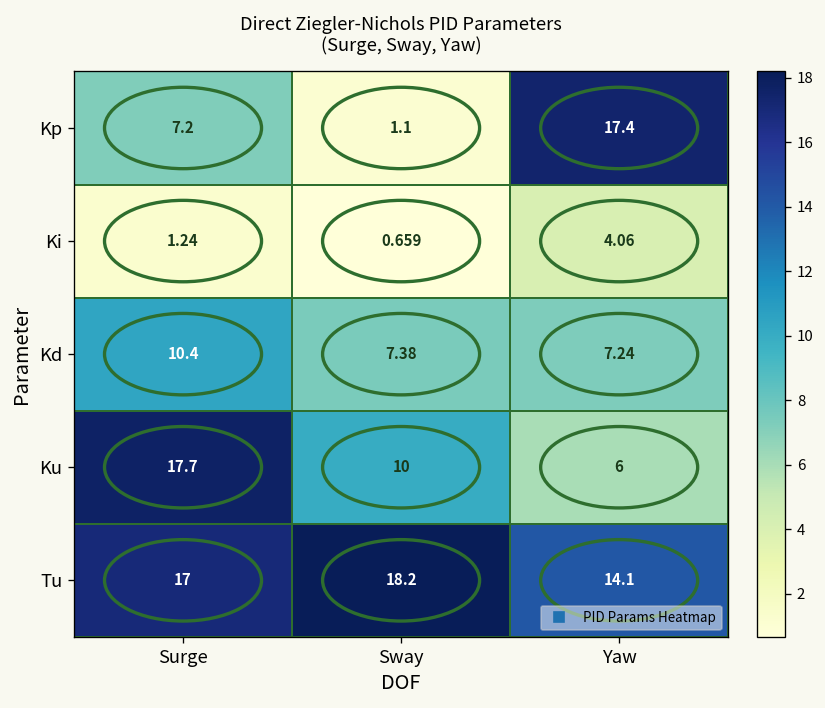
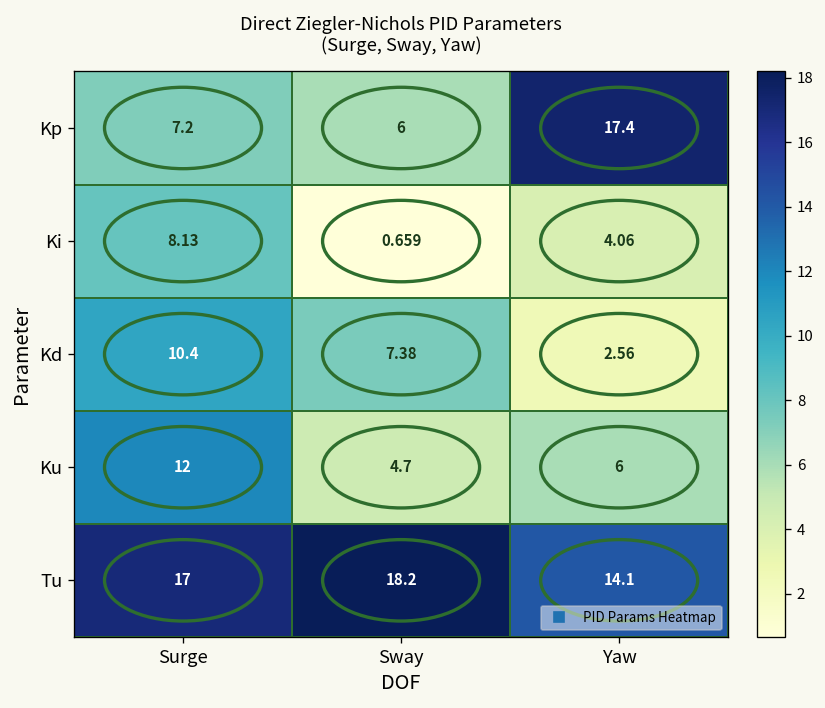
  {
    "Kp": {
      "Surge": 7.2,
-     "Sway": 1.1,
+     "Sway": 6,
      "Yaw": 17.4
    },
    "Ki": {
-     "Surge": 1.24,
+     "Surge": 8.13,
      "Sway": 0.659,
      "Yaw": 4.06
    },
    "Kd": {
      "Surge": 10.4,
      "Sway": 7.38,
-     "Yaw": 7.24
+     "Yaw": 2.56
    },
    "Ku": {
-     "Surge": 17.7,
-     "Sway": 10,
+     "Surge": 12,
+     "Sway": 4.7,
      "Yaw": 6
    },
    "Tu": {
      "Surge": 17,
      "Sway": 18.2,
      "Yaw": 14.1
    }
  }
